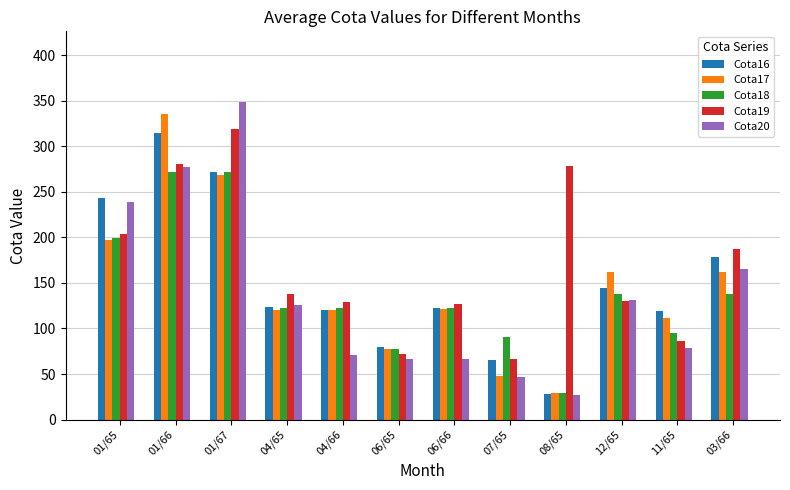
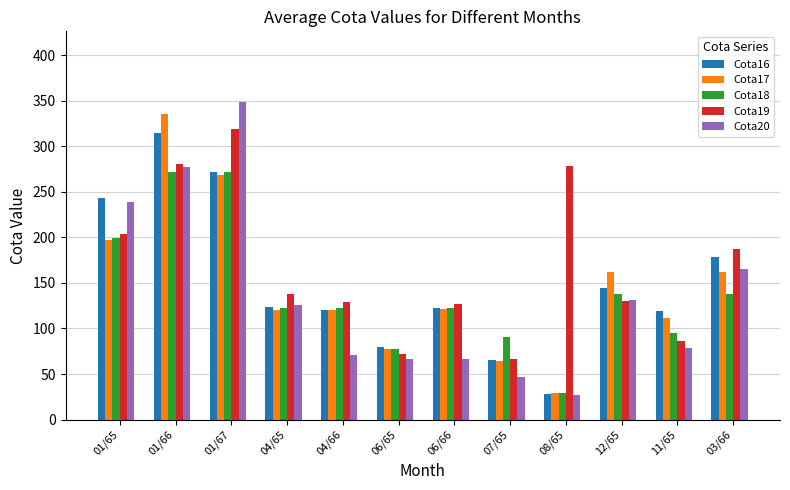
  {
    "Cota16": {
      "01/65": 240,
      "01/66": 320,
      "01/67": 270,
      "04/65": 120,
      "04/66": 120,
      "06/65": 80,
      "06/66": 120,
      "07/65": 70,
      "08/65": 30,
      "12/65": 140,
      "11/65": 120,
      "03/66": 180
    },
    "Cota17": {
      "01/65": 200,
      "01/66": 340,
      "01/67": 270,
      "04/65": 120,
      "04/66": 120,
      "06/65": 80,
      "06/66": 120,
-     "07/65": 50,
+     "07/65": 60,
      "08/65": 30,
      "12/65": 160,
      "11/65": 110,
      "03/66": 160
    },
    "Cota18": {
      "01/65": 200,
      "01/66": 270,
      "01/67": 270,
      "04/65": 120,
      "04/66": 120,
      "06/65": 80,
      "06/66": 120,
      "07/65": 90,
      "08/65": 30,
      "12/65": 140,
      "11/65": 100,
      "03/66": 140
    },
    "Cota19": {
      "01/65": 200,
      "01/66": 280,
      "01/67": 320,
      "04/65": 140,
      "04/66": 130,
      "06/65": 70,
      "06/66": 130,
      "07/65": 70,
      "08/65": 280,
      "12/65": 130,
      "11/65": 90,
      "03/66": 190
    },
    "Cota20": {
      "01/65": 240,
      "01/66": 280,
      "01/67": 350,
      "04/65": 130,
      "04/66": 70,
      "06/65": 70,
      "06/66": 70,
      "07/65": 50,
      "08/65": 30,
      "12/65": 130,
      "11/65": 80,
      "03/66": 170
    }
  }
